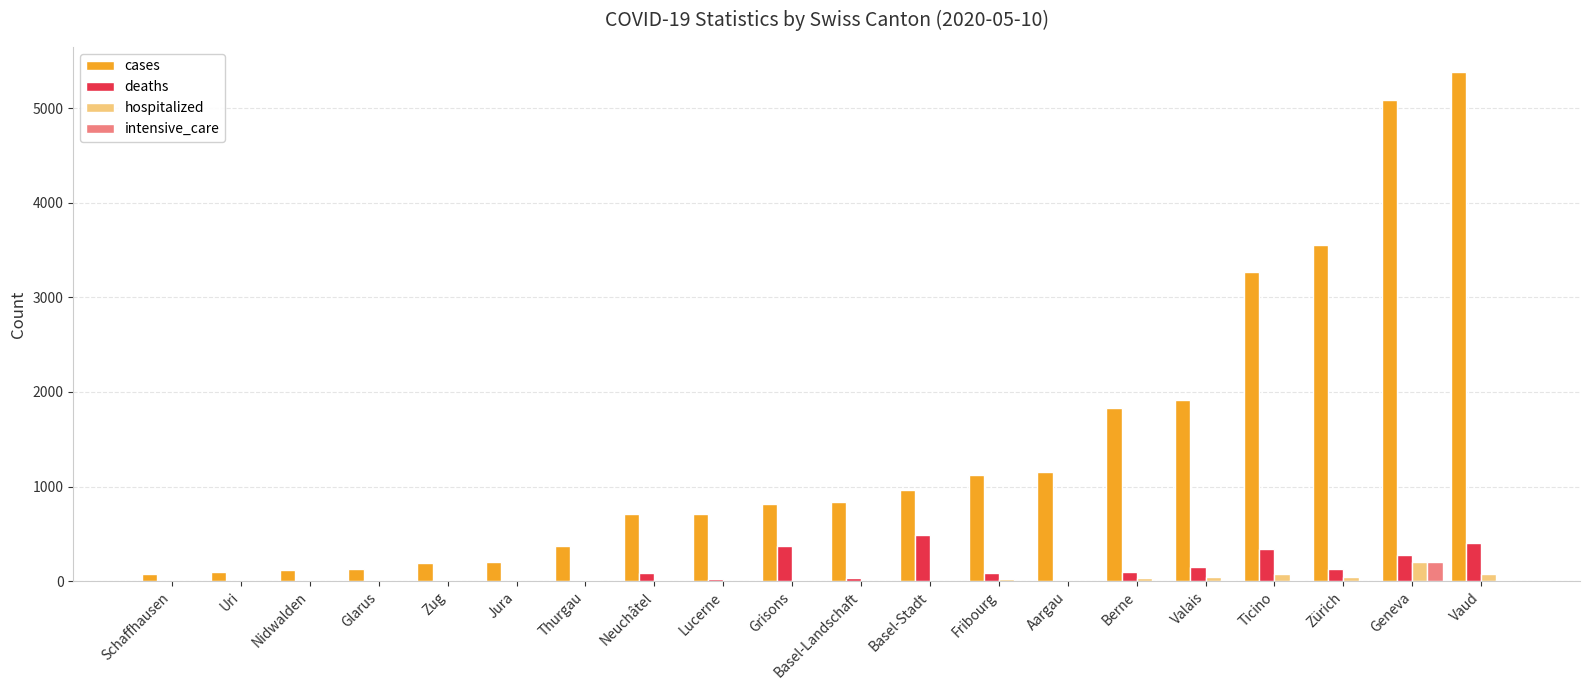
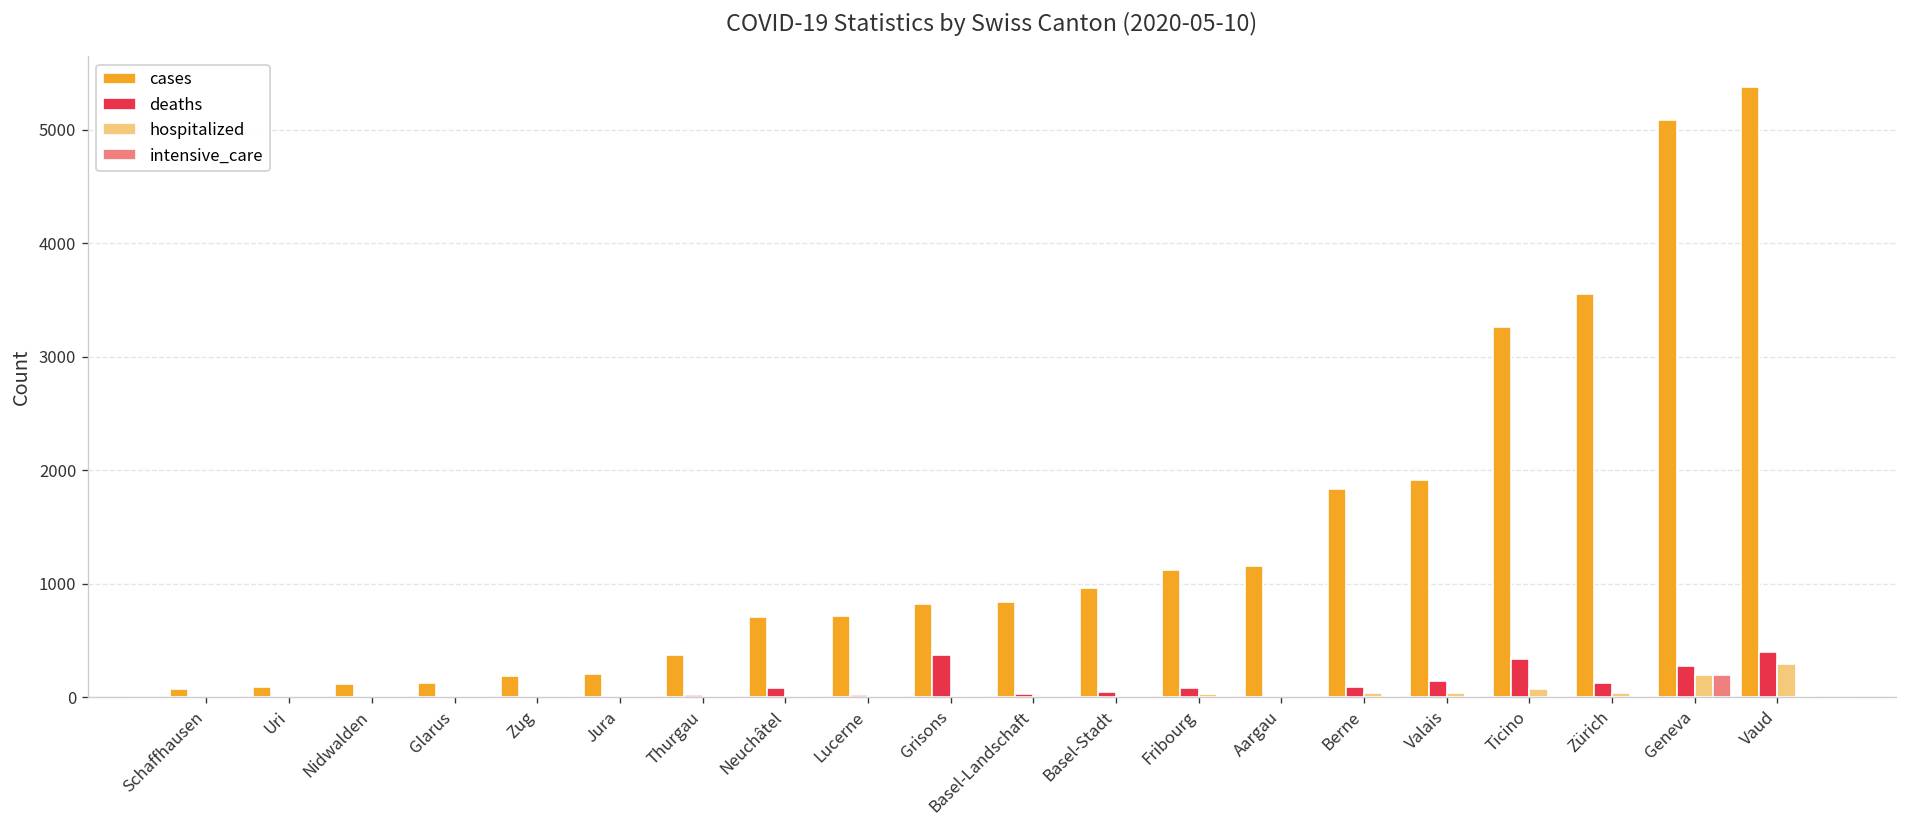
  {
    "cases": {
      "Schaffhausen": 100,
      "Uri": 100,
      "Nidwalden": 100,
      "Glarus": 100,
      "Zug": 200,
      "Jura": 200,
      "Thurgau": 400,
      "Neuchâtel": 700,
      "Lucerne": 700,
      "Grisons": 800,
      "Basel-Landschaft": 800,
      "Basel-Stadt": 1000,
      "Fribourg": 1100,
      "Aargau": 1200,
      "Berne": 1800,
      "Valais": 1900,
      "Ticino": 3300,
      "Zürich": 3600,
      "Geneva": 5100,
      "Vaud": 5400
    },
    "deaths": {
      "Neuchâtel": 100,
      "Grisons": 400,
      "Basel-Landschaft": 0,
-     "Basel-Stadt": 500,
+     "Basel-Stadt": 100,
      "Fribourg": 100,
      "Aargau": 0,
      "Berne": 100,
      "Valais": 100,
      "Ticino": 300,
      "Zürich": 100,
      "Geneva": 300,
      "Vaud": 400
    },
    "hospitalized": {
      "Lucerne": 0,
      "Basel-Stadt": 0,
      "Aargau": 0,
      "Berne": 0,
      "Valais": 0,
      "Ticino": 100,
      "Zürich": 0,
      "Geneva": 200,
-     "Vaud": 100
+     "Vaud": 300
    },
    "intensive_care": {
      "Uri": 0,
      "Nidwalden": 0,
      "Glarus": 0,
      "Lucerne": 0,
      "Grisons": 0,
      "Basel-Stadt": 0,
      "Aargau": 0,
      "Zürich": 0,
      "Geneva": 200
    }
  }
